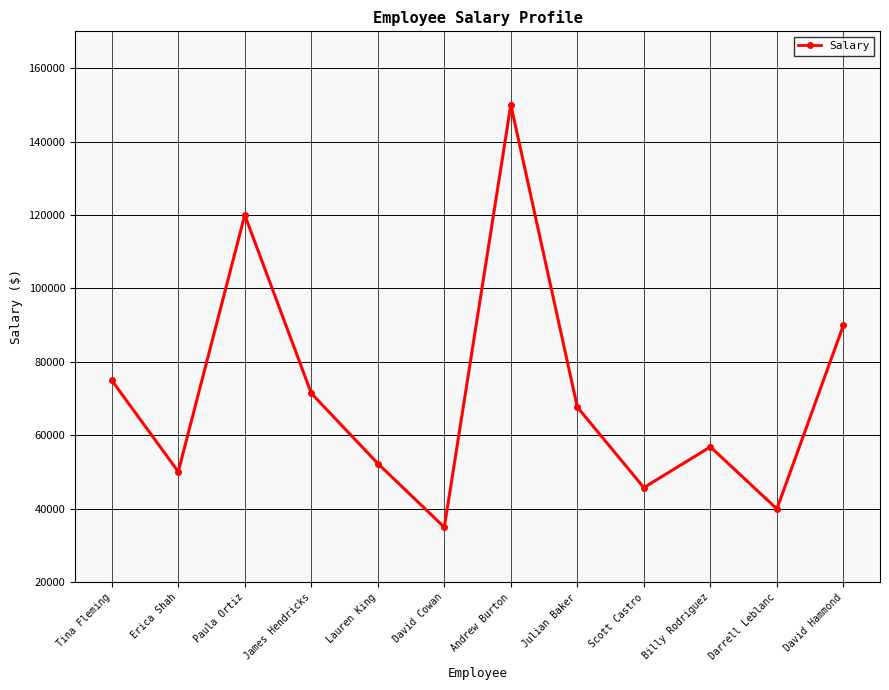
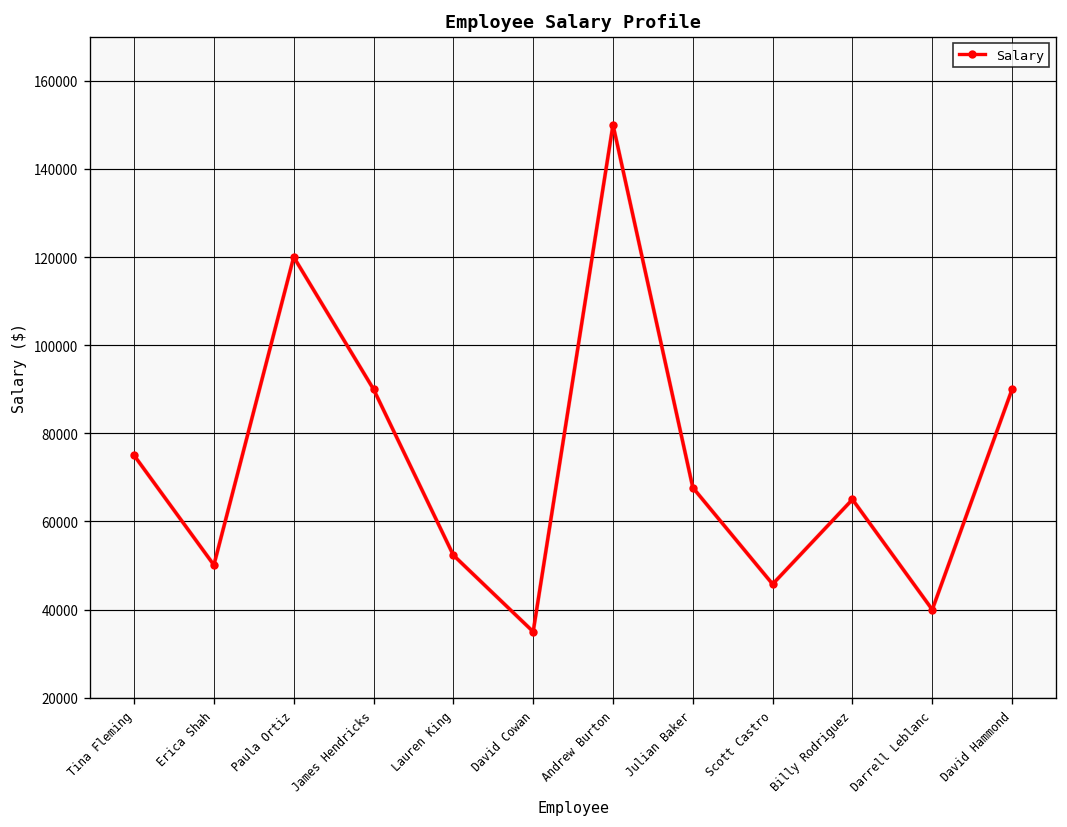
  {
    "Tina Fleming": 75000,
    "Erica Shah": 50000,
    "Paula Ortiz": 120000,
-   "James Hendricks": 71000,
+   "James Hendricks": 90000,
    "Lauren King": 52000,
    "David Cowan": 35000,
    "Andrew Burton": 150000,
    "Julian Baker": 68000,
    "Scott Castro": 46000,
-   "Billy Rodriguez": 57000,
+   "Billy Rodriguez": 65000,
    "Darrell Leblanc": 40000,
    "David Hammond": 90000
  }
